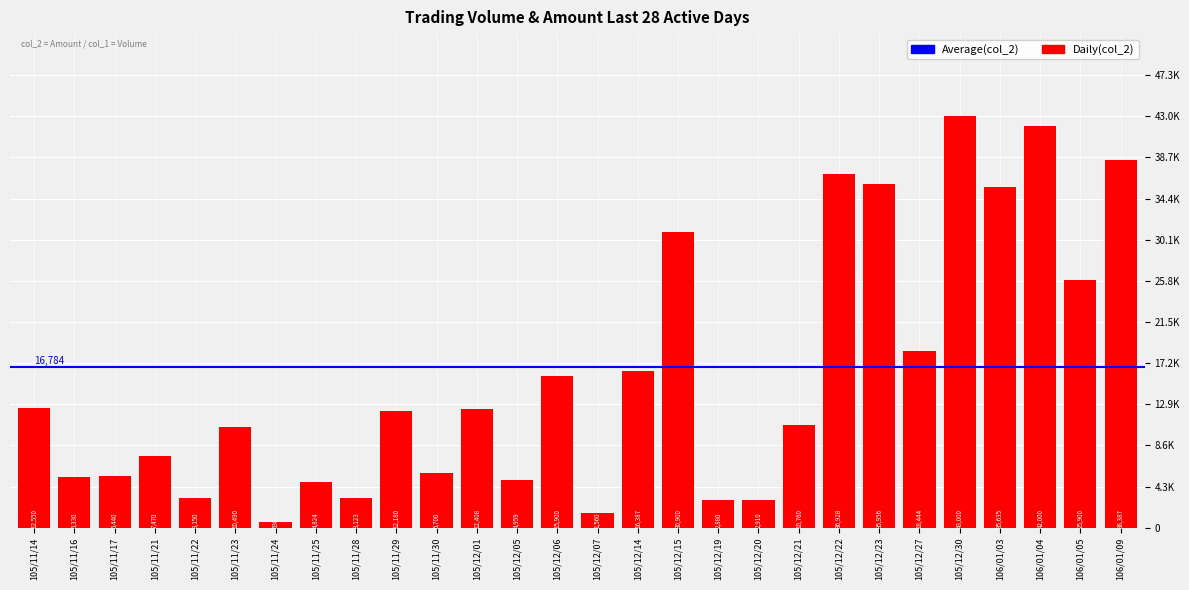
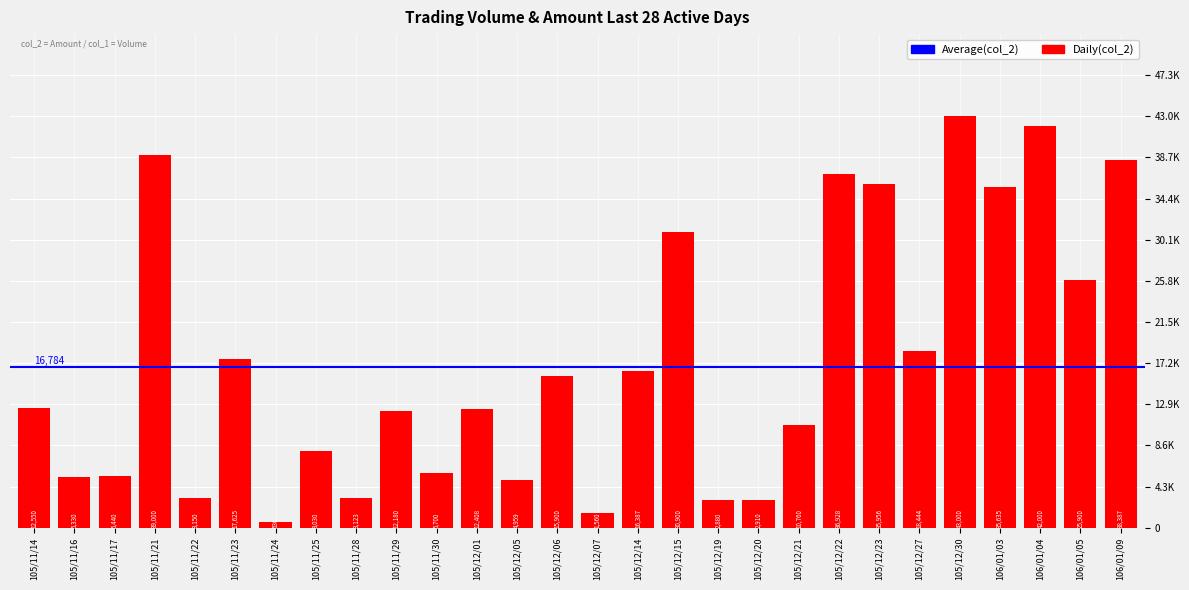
  {
    "105/11/14": "12,550",
    "105/11/16": "5,330",
    "105/11/17": "5,440",
-   "105/11/21": "7,470",
+   "105/11/21": "39,000",
    "105/11/22": "3,150",
-   "105/11/23": "10,490",
+   "105/11/23": "17,625",
    "105/11/24": "630",
-   "105/11/25": "4,824",
+   "105/11/25": "8,030",
    "105/11/28": "3,123",
    "105/11/29": "12,180",
    "105/11/30": "5,700",
    "105/12/01": "12,408",
    "105/12/05": "4,959",
    "105/12/06": "15,900",
    "105/12/07": "1,560",
    "105/12/14": "16,387",
    "105/12/15": "30,900",
    "105/12/19": "2,880",
    "105/12/20": "2,910",
    "105/12/21": "10,760",
    "105/12/22": "36,928",
    "105/12/23": "35,956",
    "105/12/27": "18,444",
    "105/12/30": "43,000",
    "106/01/03": "35,635",
    "106/01/04": "42,000",
    "106/01/05": "25,900",
    "106/01/09": "38,387"
  }
